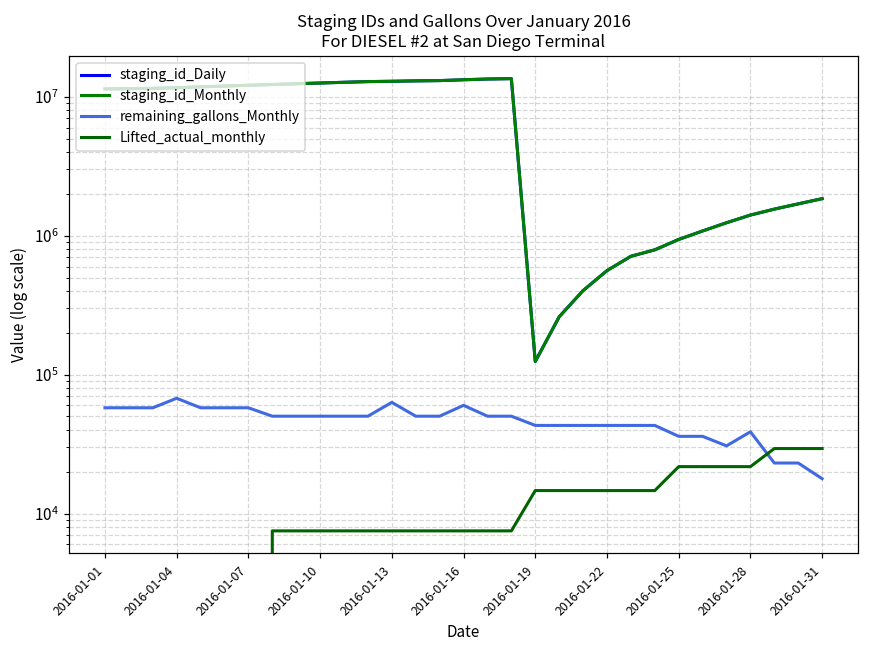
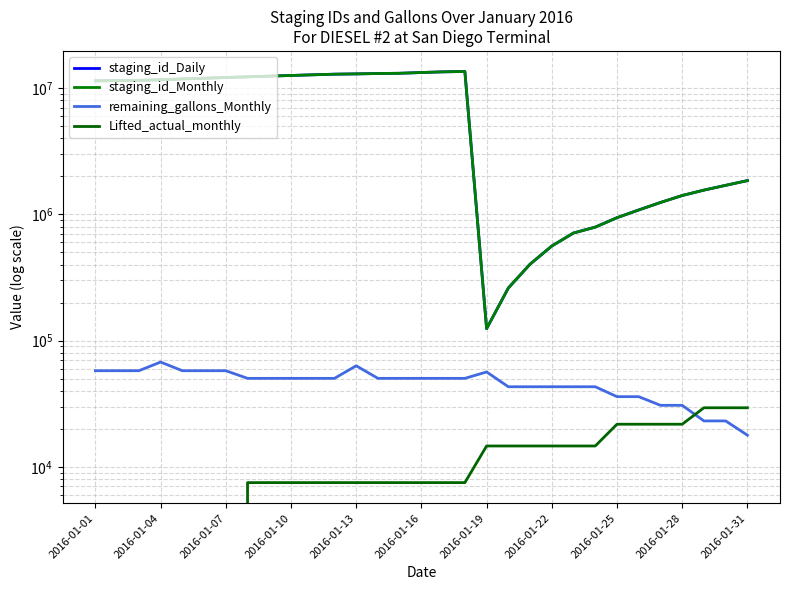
  {
    "remaining_gallons_Monthly": {
      "2016-01-01": 60000,
      "2016-01-04": 70000,
      "2016-01-07": 60000,
      "2016-01-10": 50000,
      "2016-01-13": 60000,
-     "2016-01-16": 60000,
-     "2016-01-19": 43000,
+     "2016-01-16": 50000,
+     "2016-01-19": 60000,
      "2016-01-22": 43000,
      "2016-01-25": 36000,
-     "2016-01-28": 39000,
+     "2016-01-28": 31000,
      "2016-01-31": 18000
    }
  }
